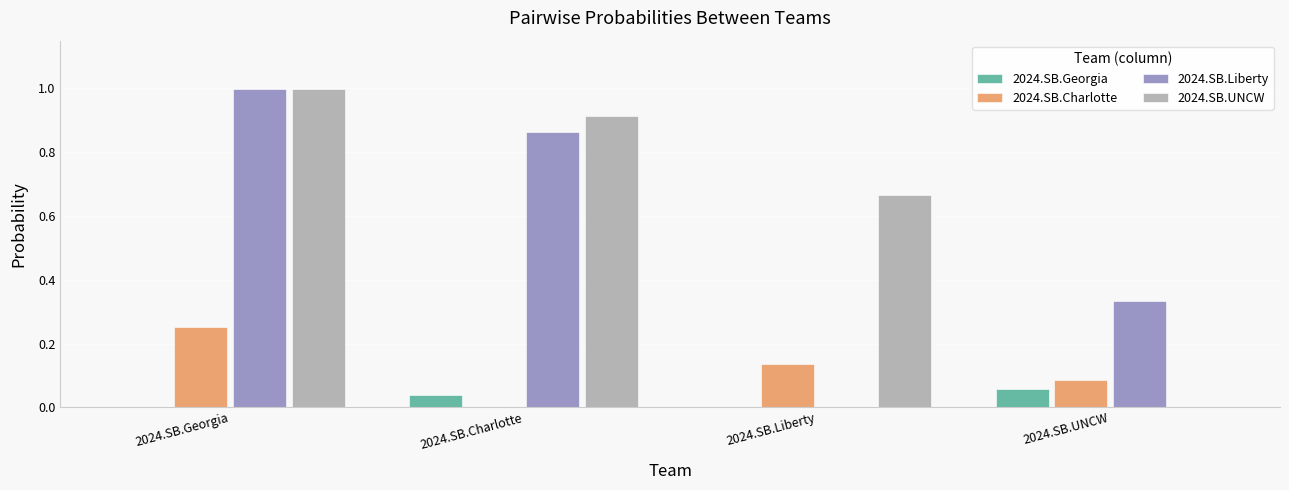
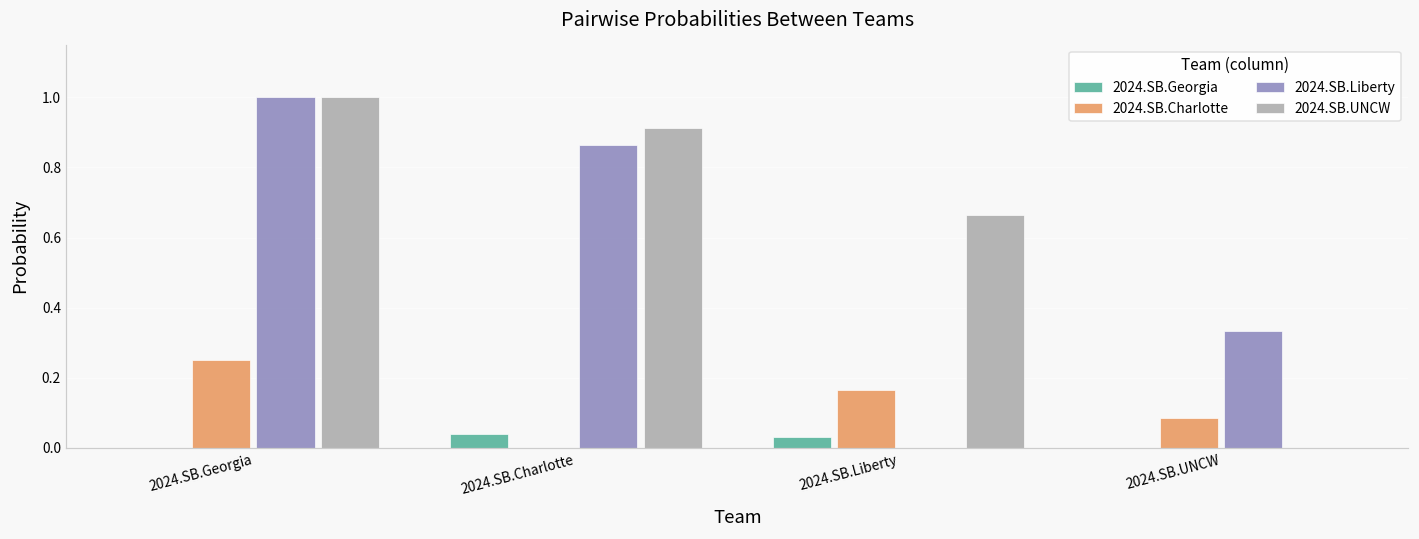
  {
    "2024.SB.Georgia": {
      "2024.SB.Georgia": 0.00,
      "2024.SB.Charlotte": 0.04,
-     "2024.SB.Liberty": 0.00,
-     "2024.SB.UNCW": 0.06
+     "2024.SB.Liberty": 0.03,
+     "2024.SB.UNCW": 0.00
    },
    "2024.SB.Charlotte": {
      "2024.SB.Georgia": 0.25,
      "2024.SB.Charlotte": 0.00,
-     "2024.SB.Liberty": 0.14,
+     "2024.SB.Liberty": 0.17,
      "2024.SB.UNCW": 0.09
    }
  }
